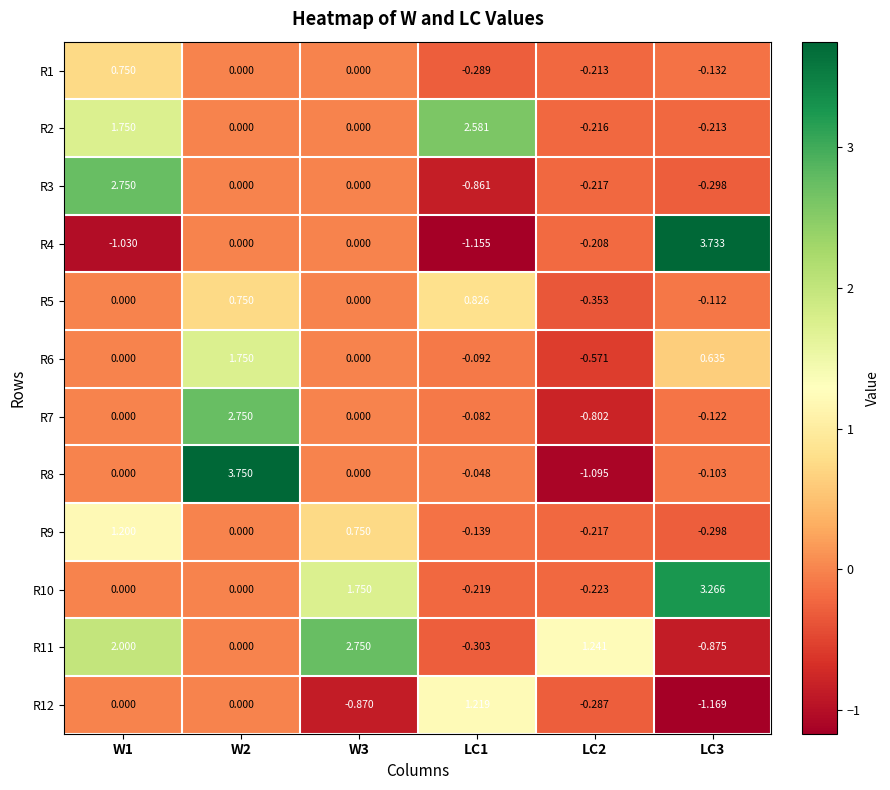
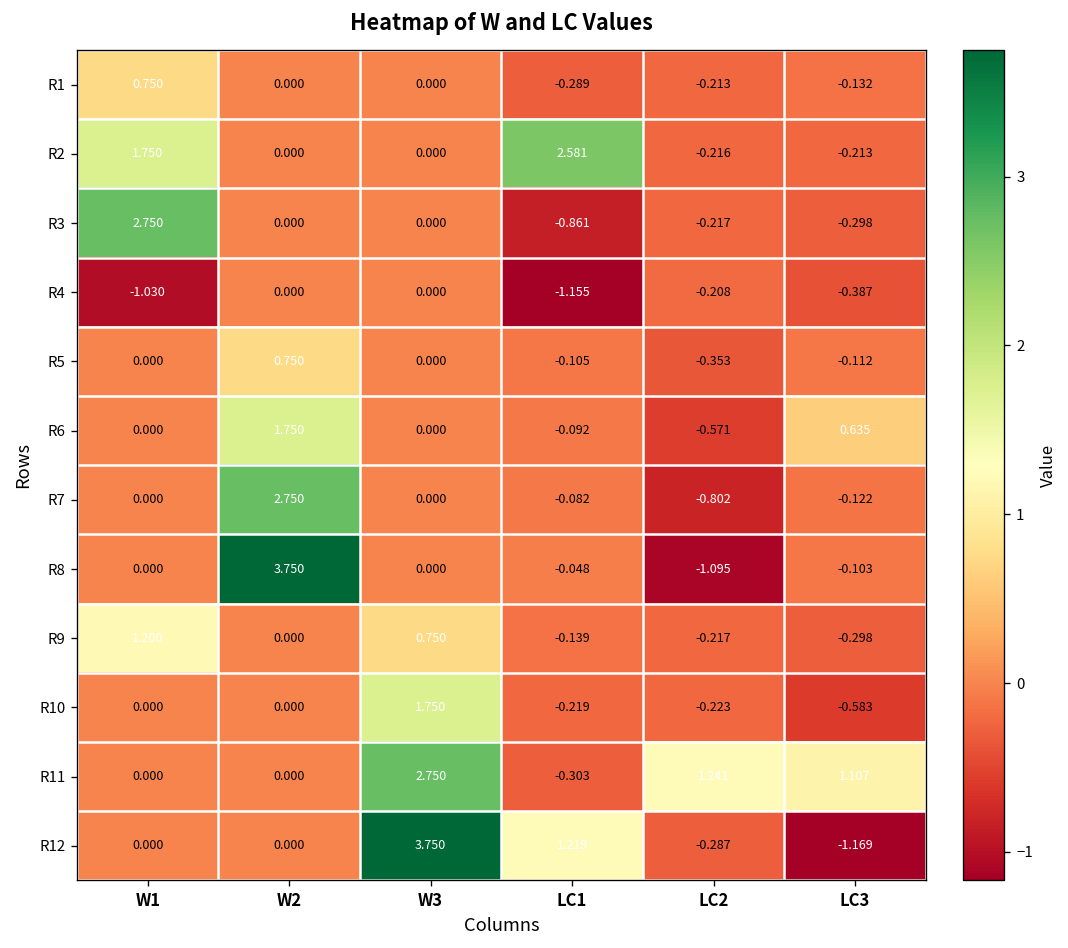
  {
    "R1": {
      "W1": 0.750,
      "W2": 0.000,
      "W3": 0.000,
      "LC1": -0.289,
      "LC2": -0.213,
      "LC3": -0.132
    },
    "R2": {
      "W1": 1.750,
      "W2": 0.000,
      "W3": 0.000,
      "LC1": 2.581,
      "LC2": -0.216,
      "LC3": -0.213
    },
    "R3": {
      "W1": 2.750,
      "W2": 0.000,
      "W3": 0.000,
      "LC1": -0.861,
      "LC2": -0.217,
      "LC3": -0.298
    },
    "R4": {
      "W1": -1.030,
      "W2": 0.000,
      "W3": 0.000,
      "LC1": -1.155,
      "LC2": -0.208,
-     "LC3": 3.733
+     "LC3": -0.387
    },
    "R5": {
      "W1": 0.000,
      "W2": 0.750,
      "W3": 0.000,
-     "LC1": 0.826,
+     "LC1": -0.105,
      "LC2": -0.353,
      "LC3": -0.112
    },
    "R6": {
      "W1": 0.000,
      "W2": 1.750,
      "W3": 0.000,
      "LC1": -0.092,
      "LC2": -0.571,
      "LC3": 0.635
    },
    "R7": {
      "W1": 0.000,
      "W2": 2.750,
      "W3": 0.000,
      "LC1": -0.082,
      "LC2": -0.802,
      "LC3": -0.122
    },
    "R8": {
      "W1": 0.000,
      "W2": 3.750,
      "W3": 0.000,
      "LC1": -0.048,
      "LC2": -1.095,
      "LC3": -0.103
    },
    "R9": {
      "W1": 1.200,
      "W2": 0.000,
      "W3": 0.750,
      "LC1": -0.139,
      "LC2": -0.217,
      "LC3": -0.298
    },
    "R10": {
      "W1": 0.000,
      "W2": 0.000,
      "W3": 1.750,
      "LC1": -0.219,
      "LC2": -0.223,
-     "LC3": 3.266
+     "LC3": -0.583
    },
    "R11": {
-     "W1": 2.000,
+     "W1": 0.000,
      "W2": 0.000,
      "W3": 2.750,
      "LC1": -0.303,
      "LC2": 1.241,
-     "LC3": -0.875
+     "LC3": 1.107
    },
    "R12": {
      "W1": 0.000,
      "W2": 0.000,
-     "W3": -0.870,
+     "W3": 3.750,
      "LC1": 1.219,
      "LC2": -0.287,
      "LC3": -1.169
    }
  }
